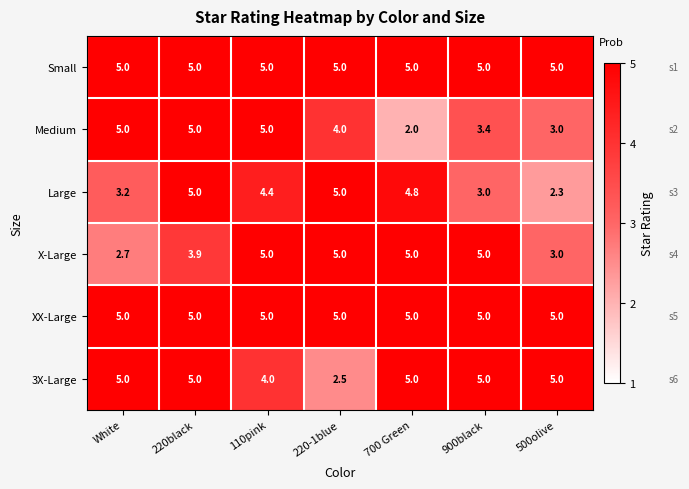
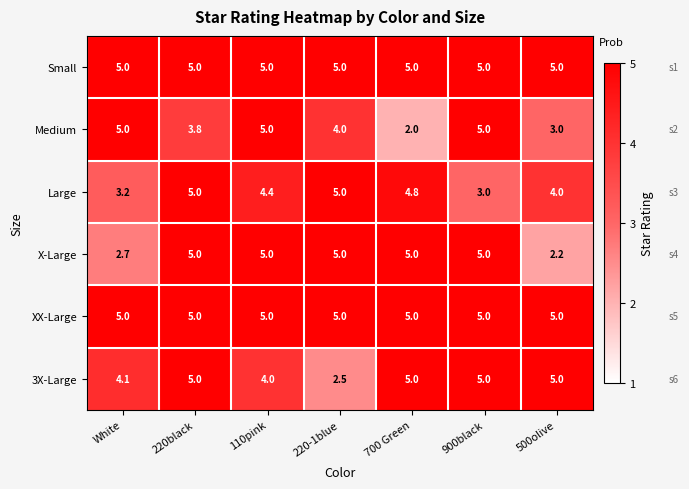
  {
    "Small": {
      "White": 5.0,
      "220black": 5.0,
      "110pink": 5.0,
      "220-1blue": 5.0,
      "700 Green": 5.0,
      "900black": 5.0,
      "500olive": 5.0
    },
    "Medium": {
      "White": 5.0,
-     "220black": 5.0,
+     "220black": 3.8,
      "110pink": 5.0,
      "220-1blue": 4.0,
      "700 Green": 2.0,
-     "900black": 3.4,
+     "900black": 5.0,
      "500olive": 3.0
    },
    "Large": {
      "White": 3.2,
      "220black": 5.0,
      "110pink": 4.4,
      "220-1blue": 5.0,
      "700 Green": 4.8,
      "900black": 3.0,
-     "500olive": 2.3
+     "500olive": 4.0
    },
    "X-Large": {
      "White": 2.7,
-     "220black": 3.9,
+     "220black": 5.0,
      "110pink": 5.0,
      "220-1blue": 5.0,
      "700 Green": 5.0,
      "900black": 5.0,
-     "500olive": 3.0
+     "500olive": 2.2
    },
    "XX-Large": {
      "White": 5.0,
      "220black": 5.0,
      "110pink": 5.0,
      "220-1blue": 5.0,
      "700 Green": 5.0,
      "900black": 5.0,
      "500olive": 5.0
    },
    "3X-Large": {
-     "White": 5.0,
+     "White": 4.1,
      "220black": 5.0,
      "110pink": 4.0,
      "220-1blue": 2.5,
      "700 Green": 5.0,
      "900black": 5.0,
      "500olive": 5.0
    }
  }
